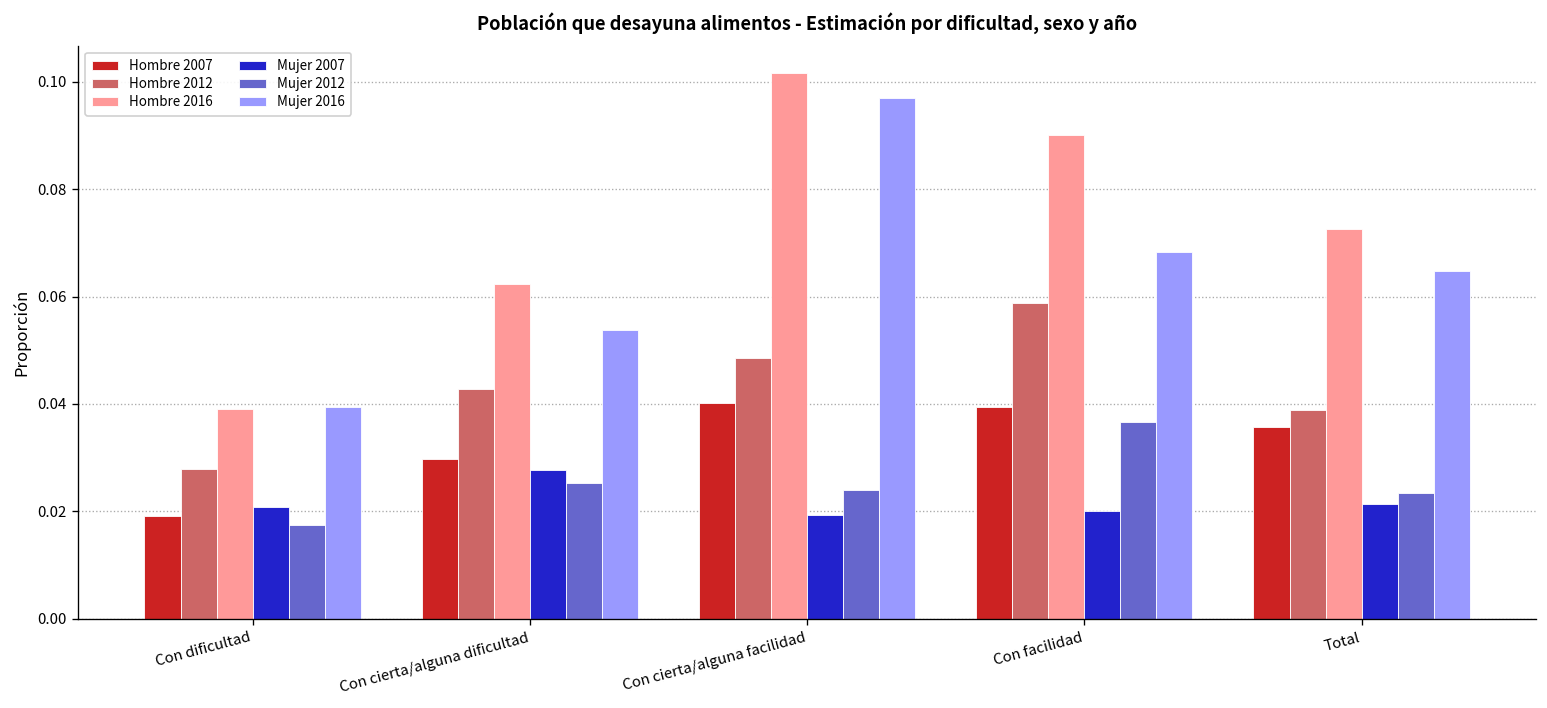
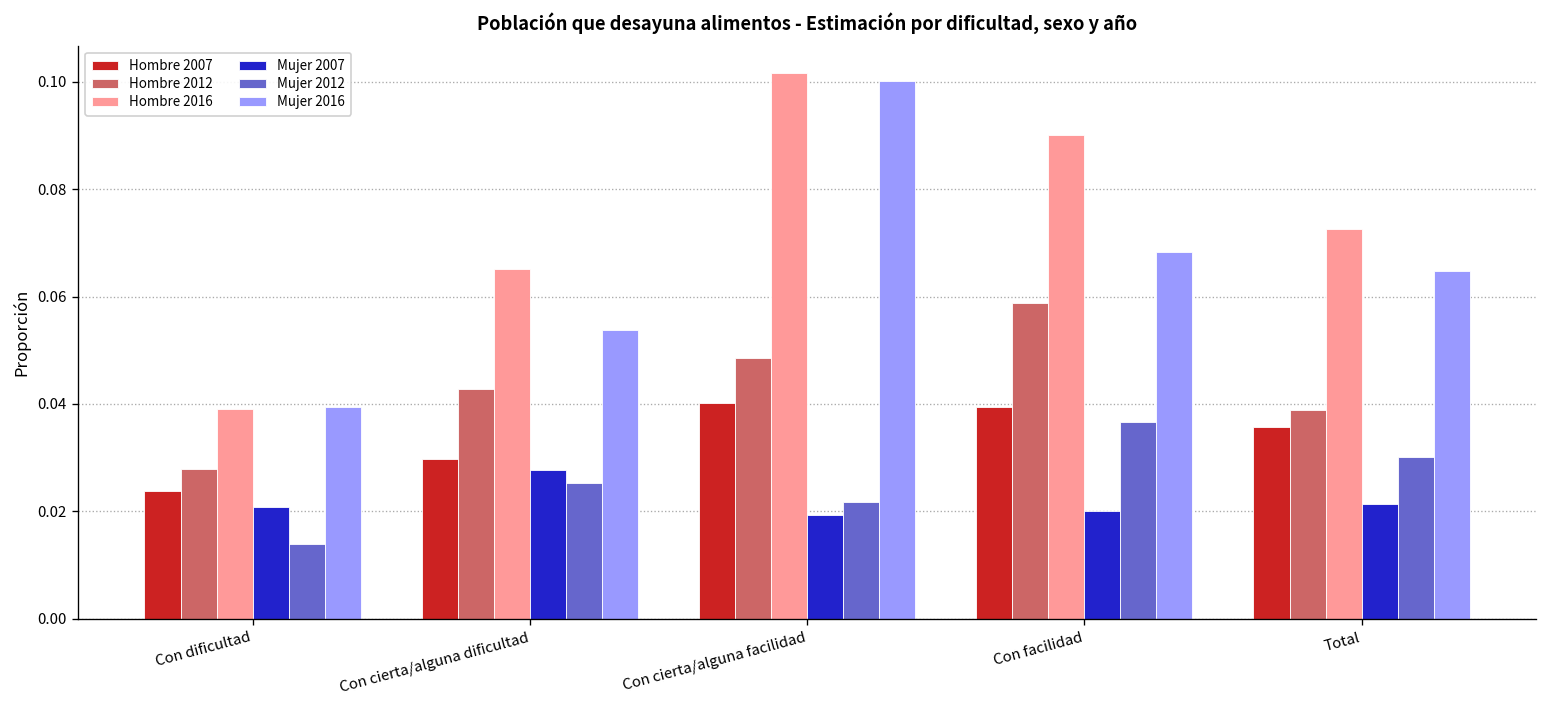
  {
    "Hombre 2007": {
-     "Con dificultad": 0.019,
+     "Con dificultad": 0.024,
      "Con cierta/alguna dificultad": 0.030,
      "Con cierta/alguna facilidad": 0.040,
      "Con facilidad": 0.039,
      "Total": 0.036
    },
    "Hombre 2012": {
      "Con dificultad": 0.028,
      "Con cierta/alguna dificultad": 0.043,
      "Con cierta/alguna facilidad": 0.049,
      "Con facilidad": 0.059,
      "Total": 0.039
    },
    "Hombre 2016": {
      "Con dificultad": 0.039,
-     "Con cierta/alguna dificultad": 0.062,
+     "Con cierta/alguna dificultad": 0.065,
      "Con cierta/alguna facilidad": 0.102,
      "Con facilidad": 0.090,
      "Total": 0.073
    },
    "Mujer 2007": {
      "Con dificultad": 0.021,
      "Con cierta/alguna dificultad": 0.028,
      "Con cierta/alguna facilidad": 0.019,
      "Con facilidad": 0.020,
      "Total": 0.021
    },
    "Mujer 2012": {
-     "Con dificultad": 0.017,
+     "Con dificultad": 0.014,
      "Con cierta/alguna dificultad": 0.025,
-     "Con cierta/alguna facilidad": 0.024,
+     "Con cierta/alguna facilidad": 0.022,
      "Con facilidad": 0.037,
-     "Total": 0.023
+     "Total": 0.030
    },
    "Mujer 2016": {
      "Con dificultad": 0.039,
      "Con cierta/alguna dificultad": 0.054,
-     "Con cierta/alguna facilidad": 0.097,
+     "Con cierta/alguna facilidad": 0.100,
      "Con facilidad": 0.068,
      "Total": 0.065
    }
  }
